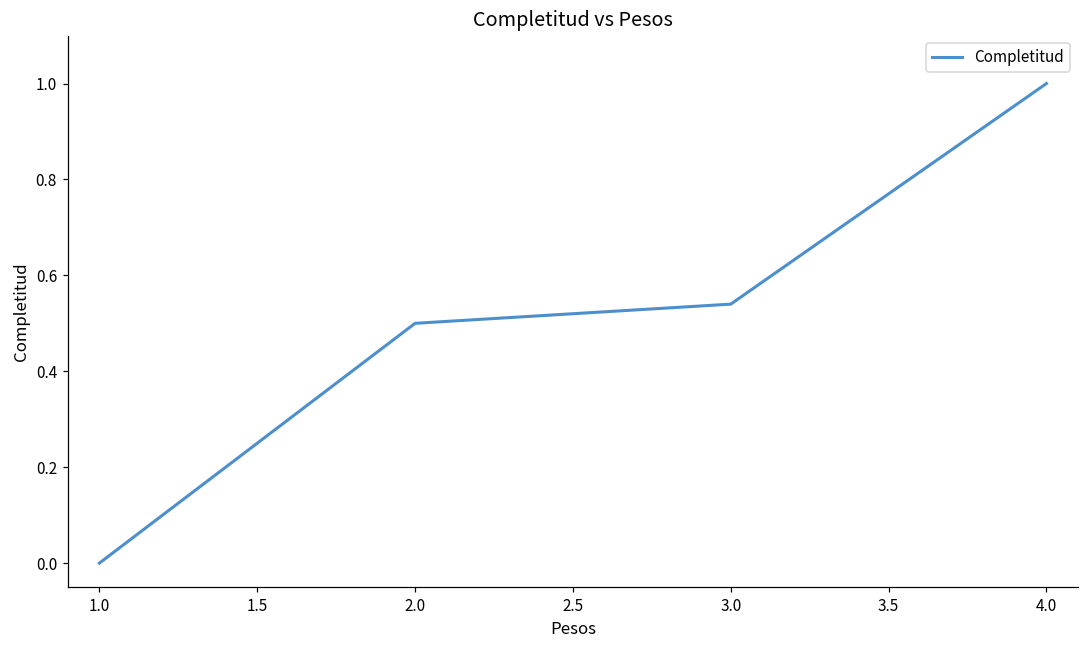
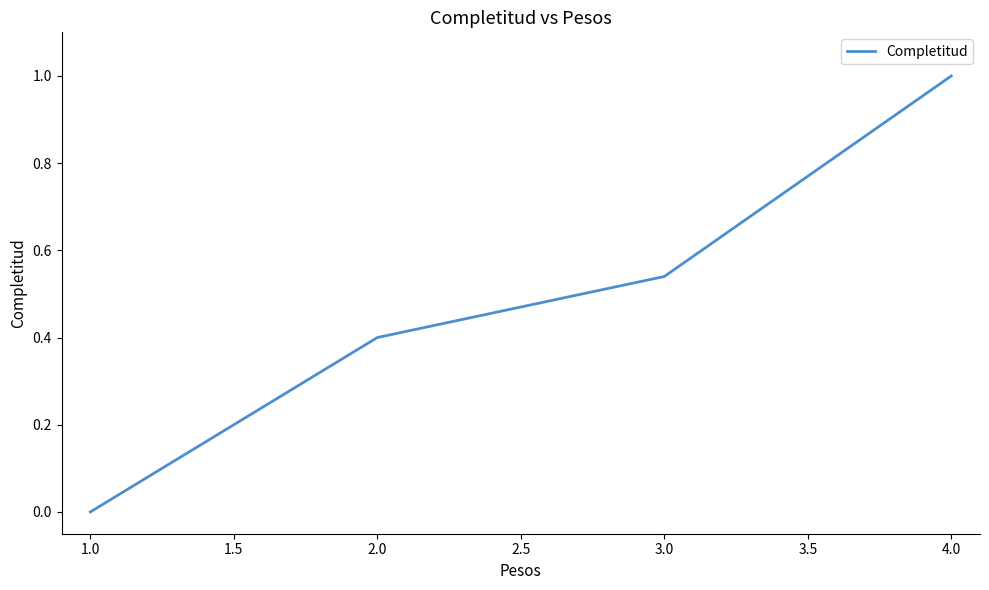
  {
    "1.0": 0.0,
-   "2.0": 0.5,
+   "2.0": 0.4,
    "3.0": 0.54,
    "4.0": 1.0
  }
